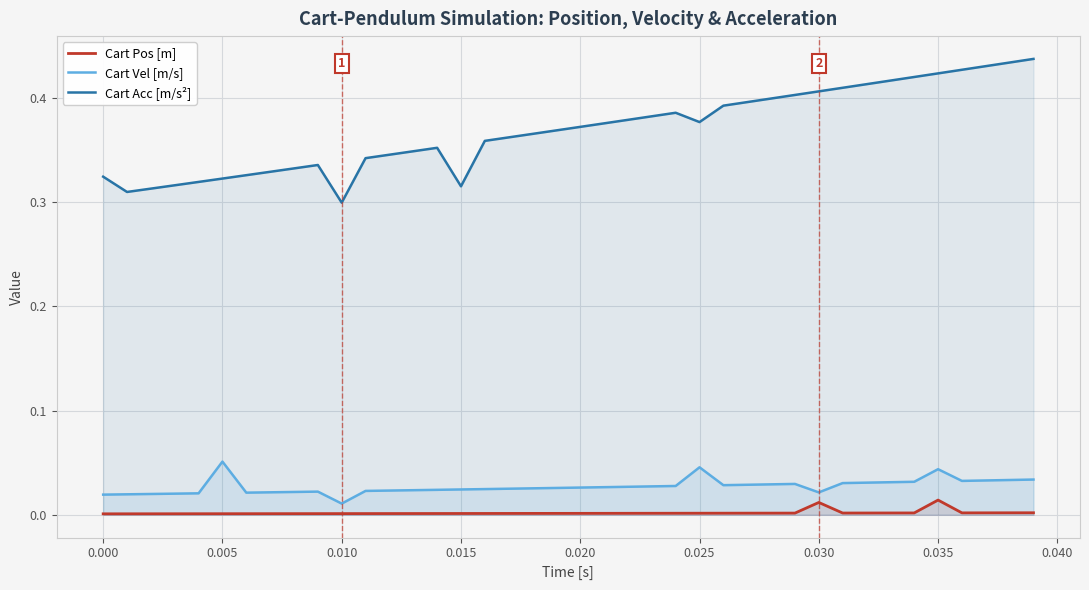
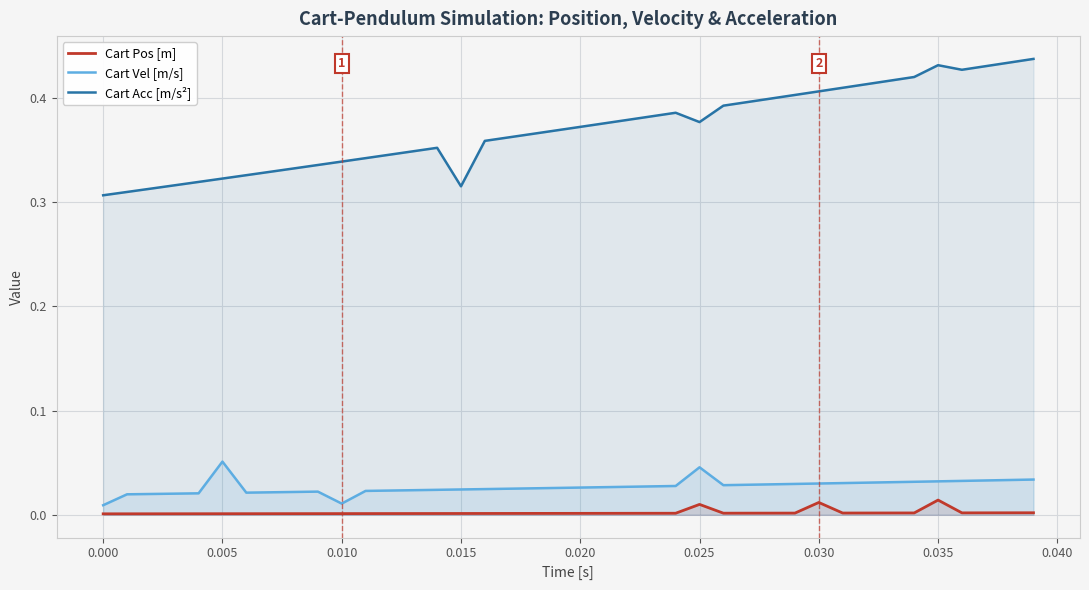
  {
    "Cart Pos [m]": {
      "0.000": 0.001,
      "0.005": 0.001,
      "0.010": 0.001,
      "0.015": 0.001,
      "0.020": 0.001,
-     "0.025": 0.002,
+     "0.025": 0.010,
      "0.030": 0.012,
      "0.035": 0.014
    },
    "Cart Vel [m/s]": {
-     "0.000": 0.019,
+     "0.000": 0.009,
      "0.005": 0.051,
      "0.010": 0.011,
      "0.015": 0.024,
      "0.020": 0.026,
      "0.025": 0.046,
-     "0.030": 0.021,
-     "0.035": 0.044
+     "0.030": 0.030,
+     "0.035": 0.032
    },
    "Cart Acc [m/s²]": {
-     "0.000": 0.325,
+     "0.000": 0.307,
      "0.005": 0.323,
-     "0.010": 0.300,
+     "0.010": 0.339,
      "0.015": 0.315,
      "0.020": 0.372,
      "0.025": 0.377,
-     "0.035": 0.424
+     "0.035": 0.432
    }
  }
